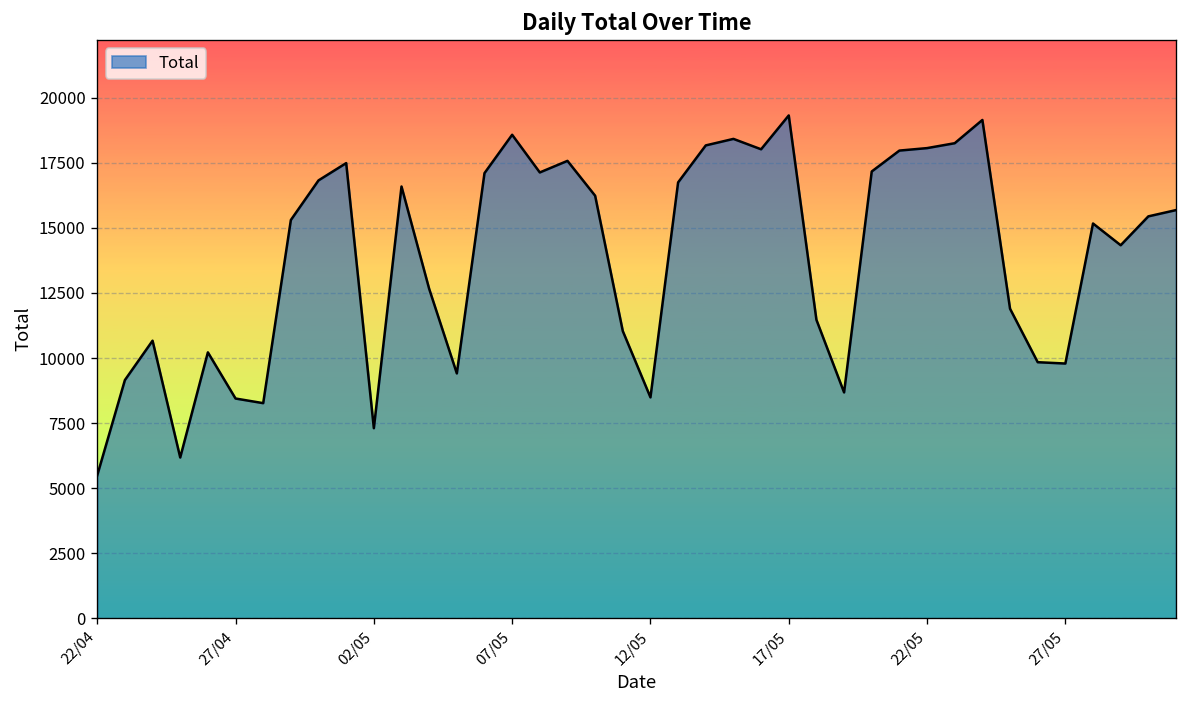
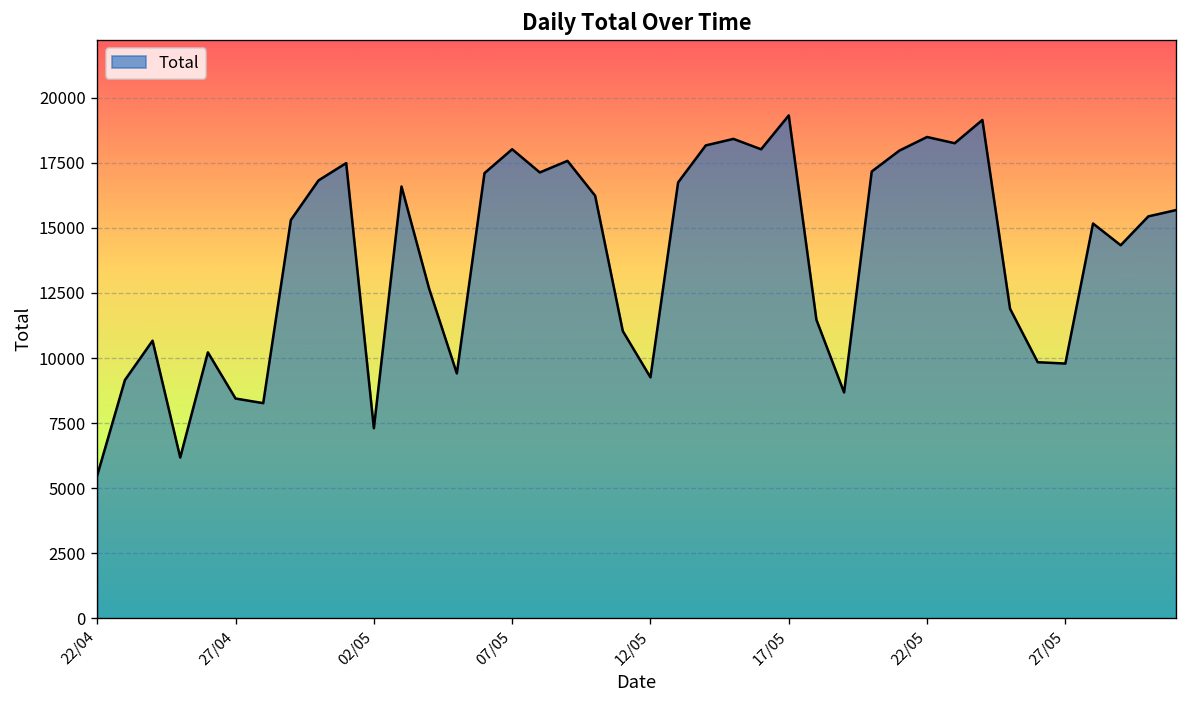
  {
    "22/04": 5500,
    "27/04": 8400,
    "02/05": 7300,
-   "07/05": 18600,
-   "12/05": 8500,
+   "07/05": 18000,
+   "12/05": 9300,
    "17/05": 19300,
-   "22/05": 18100,
+   "22/05": 18500,
    "27/05": 9800
  }
